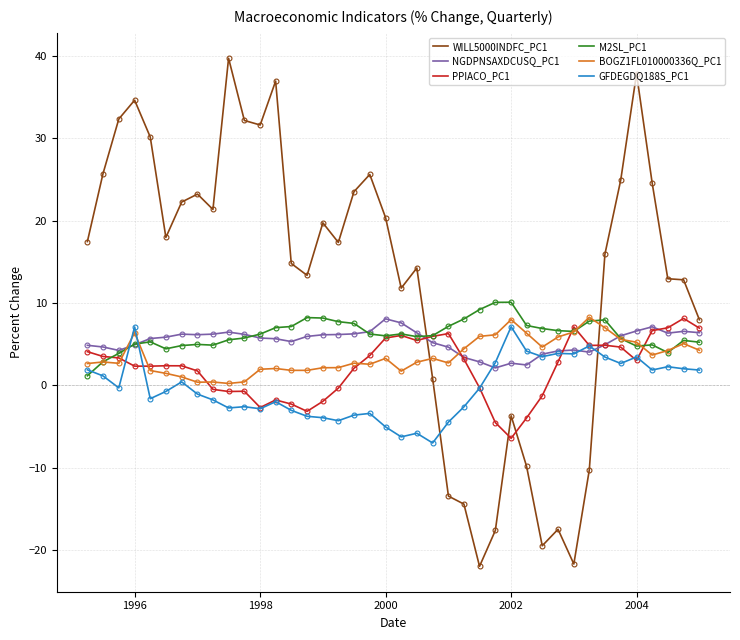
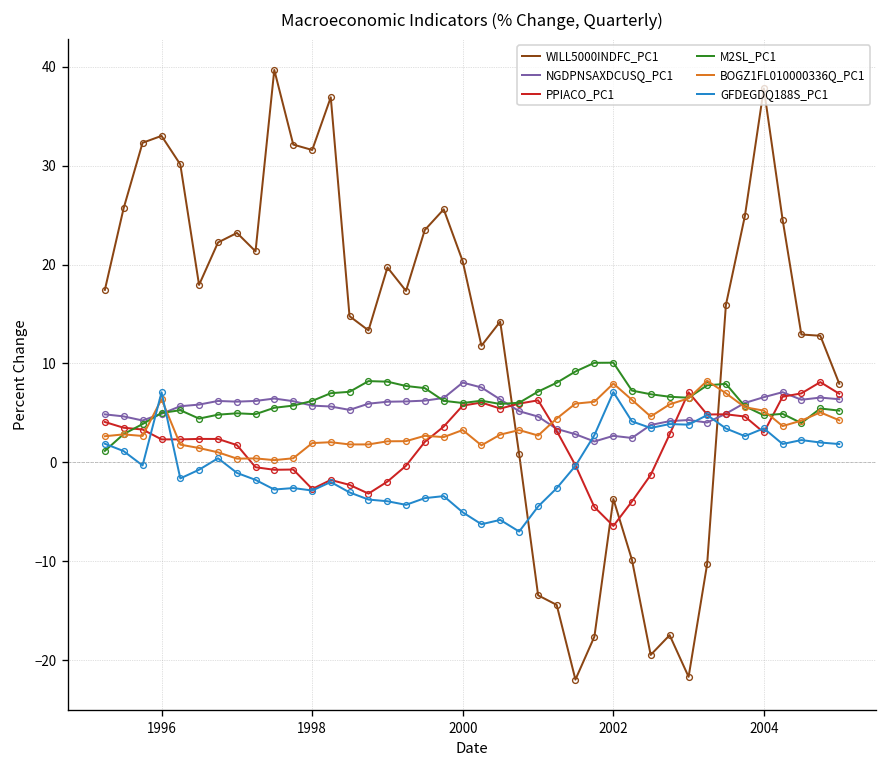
  {
    "WILL5000INDFC_PC1": {
-     "1996": 35,
+     "1996": 33,
      "1998": 32,
      "2000": 20,
      "2002": -4
    },
    "NGDPNSAXDCUSQ_PC1": {
      "1998": 6,
      "2000": 8,
      "2002": 3,
      "2004": 7
    },
    "PPIACO_PC1": {
      "1996": 2,
      "2002": -6,
      "2004": 3
    },
    "M2SL_PC1": {
      "1998": 6,
      "2002": 10,
      "2004": 5
    },
    "BOGZ1FL010000336Q_PC1": {
      "1996": 6,
      "1998": 2,
      "2000": 3,
      "2002": 8,
      "2004": 5
    },
    "GFDEGDQ188S_PC1": {
      "1996": 7,
      "2000": -5,
      "2002": 7,
      "2004": 3
    }
  }
